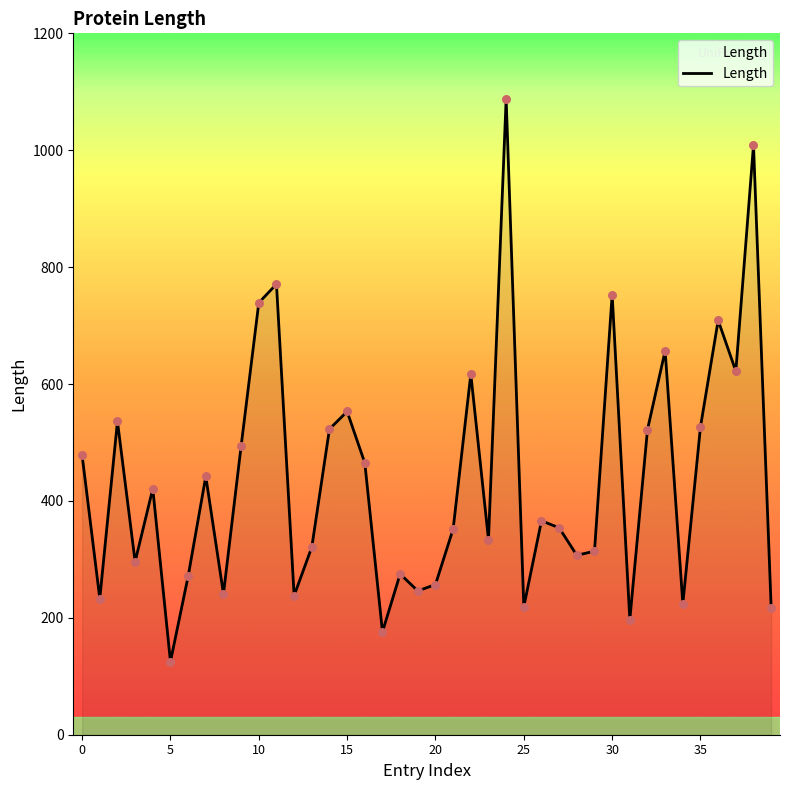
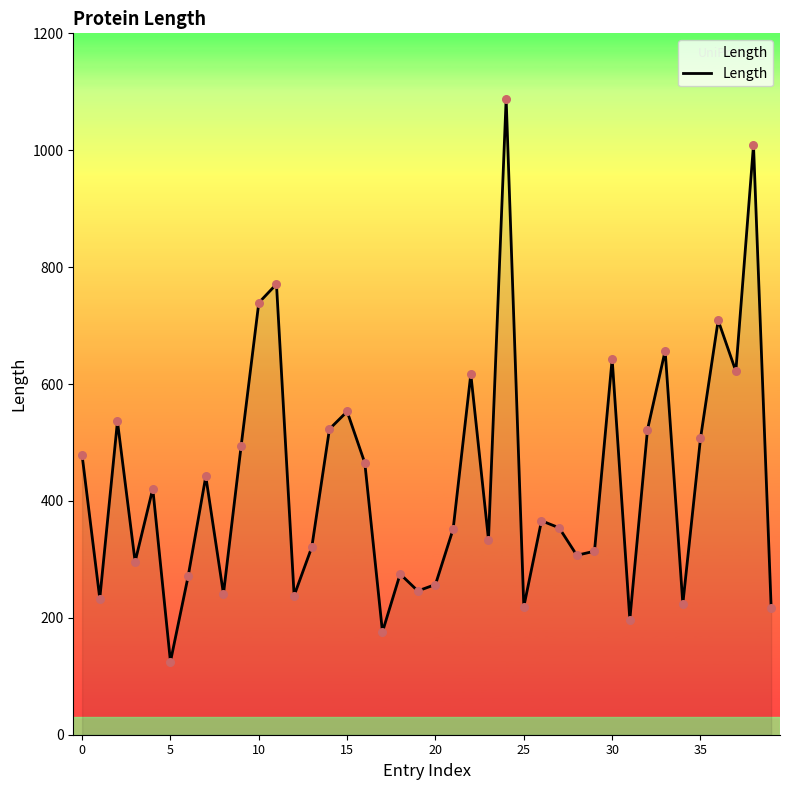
  {
    "0": 480,
    "5": 130,
    "10": 740,
    "15": 550,
    "20": 260,
    "25": 220,
-   "30": 750,
-   "35": 530
+   "30": 640,
+   "35": 510
  }
